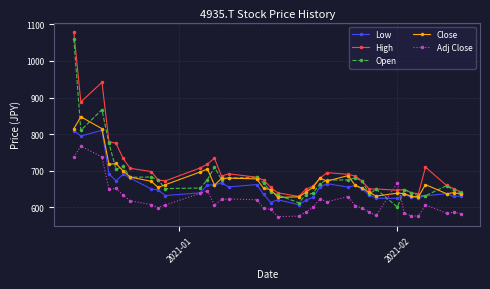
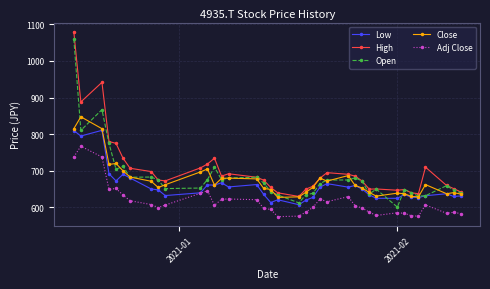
  {
    "Low": {
      "2021-02": 630
    },
    "High": {
      "2021-02": 650
    },
    "Open": {
      "2021-02": 600
    },
    "Close": {
      "2021-02": 640
    },
    "Adj Close": {
-     "2021-02": 670
+     "2021-02": 590
    }
  }
